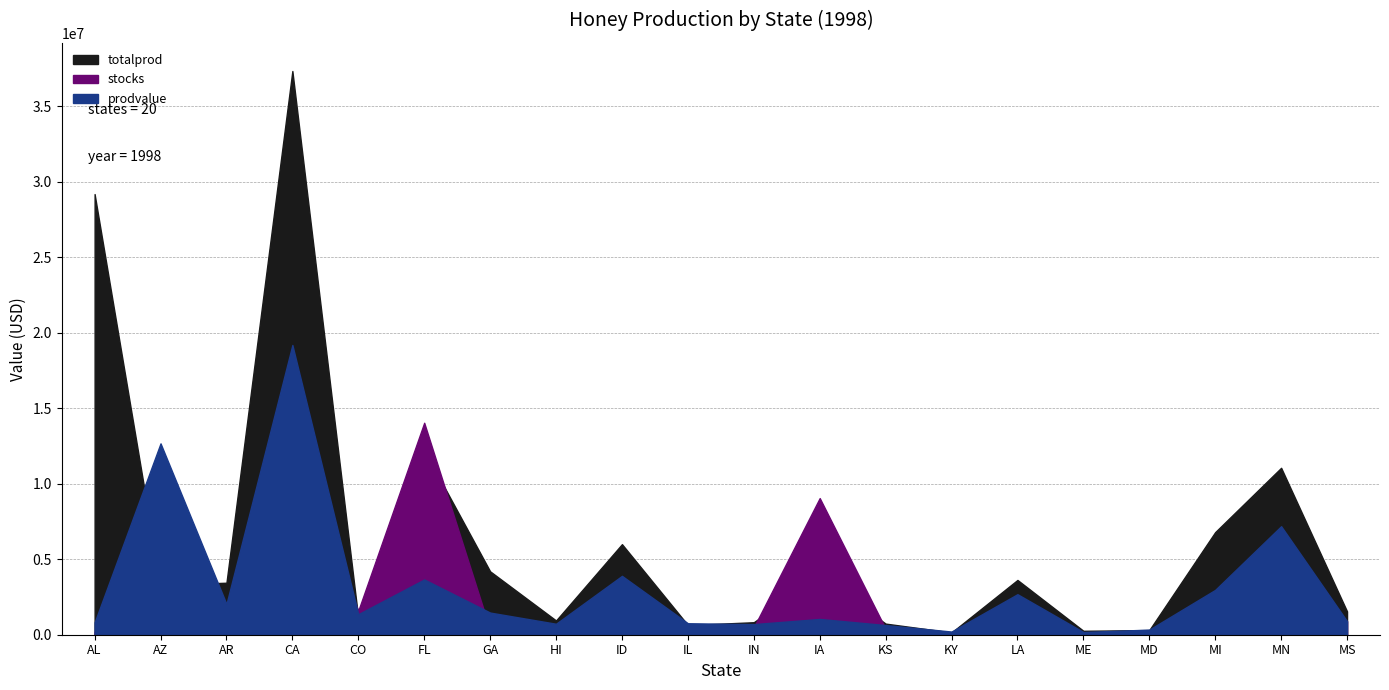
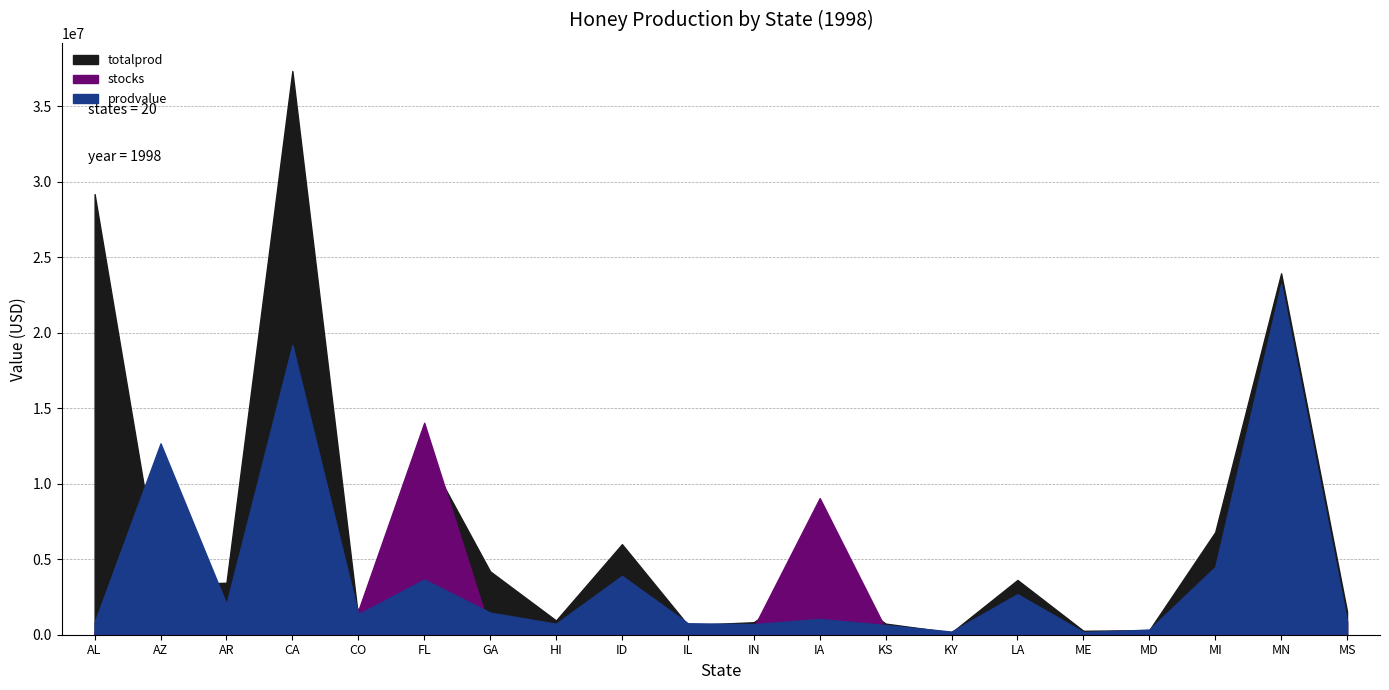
  {
    "totalprod": {
      "AL": 29200000,
      "AR": 3400000,
      "CA": 37400000,
      "GA": 4200000,
      "HI": 900000,
      "ID": 6000000,
      "LA": 3600000,
      "MI": 6800000,
-     "MN": 11100000,
+     "MN": 23900000,
      "MS": 1500000
    },
    "stocks": {
      "CO": 1600000,
      "FL": 14000000,
      "IA": 9100000
    },
    "prodvalue": {
      "AL": 800000,
      "AZ": 12700000,
      "AR": 2000000,
      "CA": 19200000,
      "CO": 1400000,
      "FL": 3700000,
      "GA": 1500000,
      "HI": 700000,
      "ID": 3900000,
      "IA": 1000000,
      "LA": 2700000,
-     "MI": 3000000,
-     "MN": 7200000
+     "MI": 4500000,
+     "MN": 23200000
    }
  }
